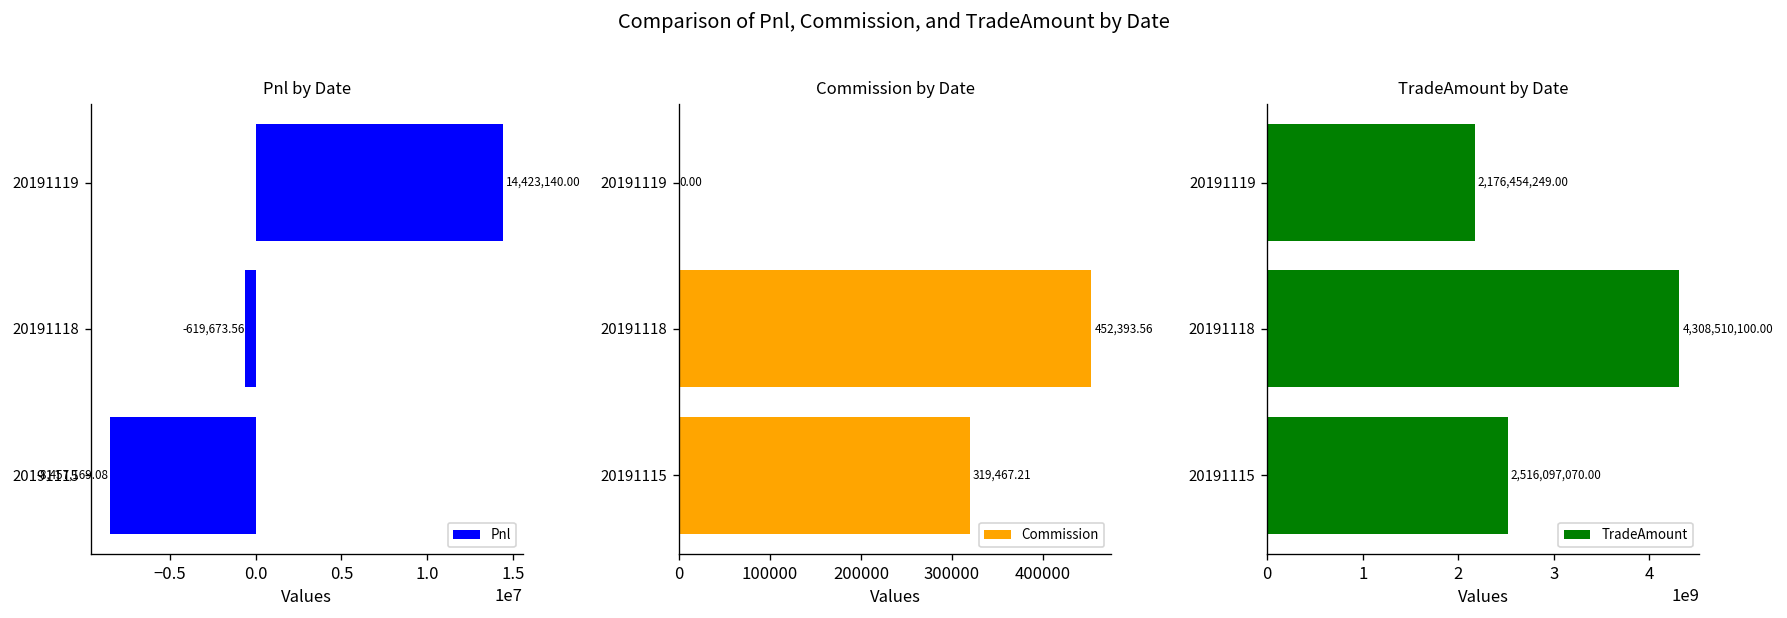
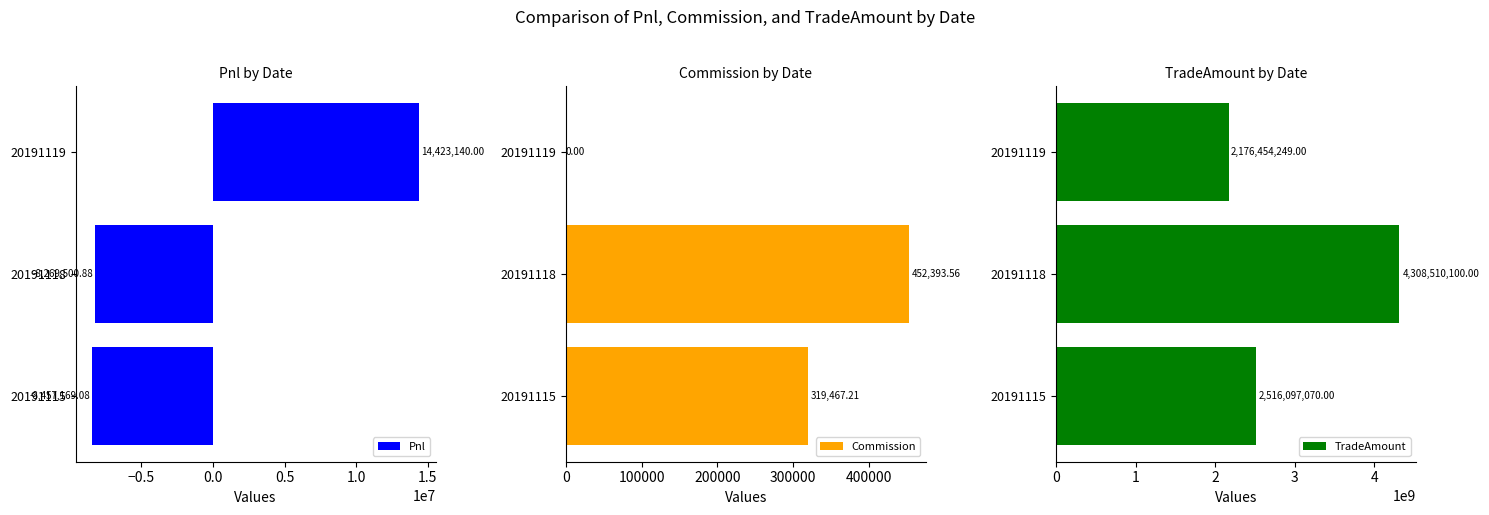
  {
    "Pnl by Date": {
      "20191119": "14,423,140.00",
-     "20191118": "-619,673.56",
+     "20191118": "-8,269,500.88",
      "20191115": "-8,457,169.08"
    },
    "Commission by Date": {
      "20191119": "0.00",
      "20191118": "452,393.56",
      "20191115": "319,467.21"
    },
    "TradeAmount by Date": {
      "20191119": "2,176,454,249.00",
      "20191118": "4,308,510,100.00",
      "20191115": "2,516,097,070.00"
    }
  }
